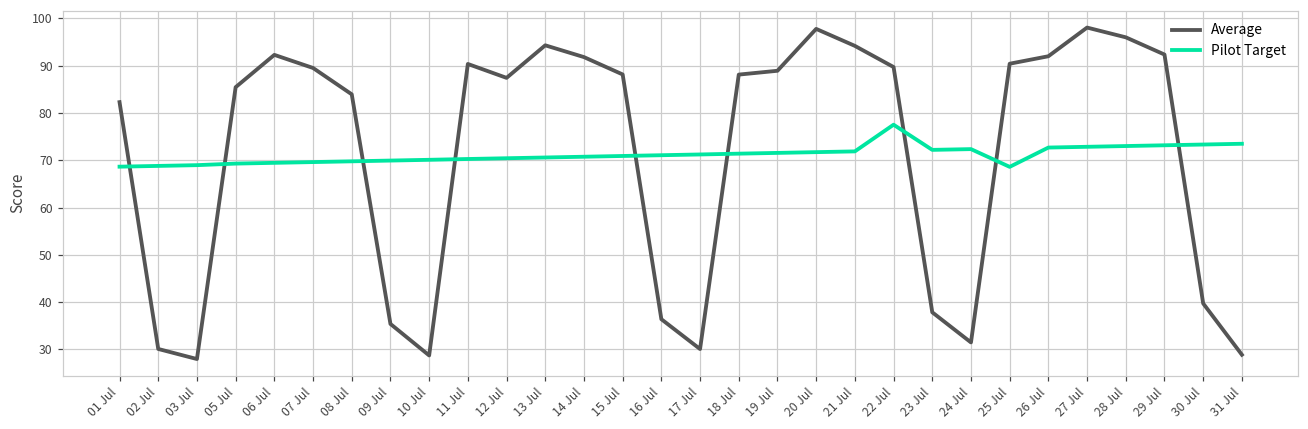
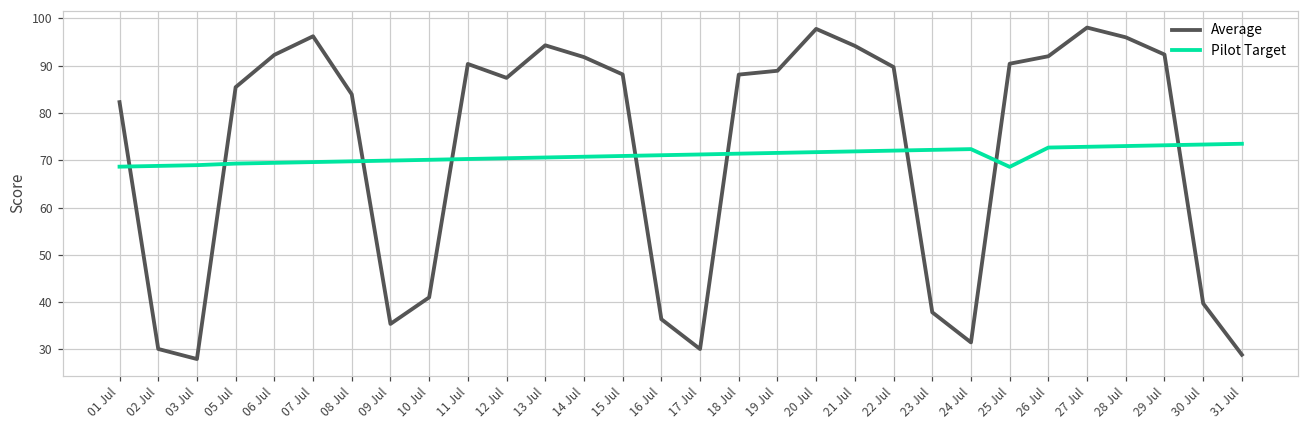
  {
    "Average": {
      "01 Jul": 82,
      "02 Jul": 30,
      "03 Jul": 28,
      "05 Jul": 85,
      "06 Jul": 92,
-     "07 Jul": 90,
+     "07 Jul": 96,
      "08 Jul": 84,
      "09 Jul": 35,
-     "10 Jul": 29,
+     "10 Jul": 41,
      "11 Jul": 90,
      "12 Jul": 87,
      "13 Jul": 94,
      "14 Jul": 92,
      "15 Jul": 88,
      "16 Jul": 36,
      "17 Jul": 30,
      "18 Jul": 88,
      "19 Jul": 89,
      "20 Jul": 98,
      "21 Jul": 94,
      "22 Jul": 90,
      "23 Jul": 38,
      "24 Jul": 31,
      "25 Jul": 90,
      "26 Jul": 92,
      "27 Jul": 98,
      "28 Jul": 96,
      "29 Jul": 92,
      "30 Jul": 40,
      "31 Jul": 29
    },
    "Pilot Target": {
      "01 Jul": 69,
      "02 Jul": 69,
      "03 Jul": 69,
      "05 Jul": 69,
      "06 Jul": 69,
      "07 Jul": 70,
      "08 Jul": 70,
      "09 Jul": 70,
      "10 Jul": 70,
      "11 Jul": 70,
      "12 Jul": 70,
      "13 Jul": 71,
      "14 Jul": 71,
      "15 Jul": 71,
      "16 Jul": 71,
      "17 Jul": 71,
      "18 Jul": 71,
      "19 Jul": 72,
      "20 Jul": 72,
      "21 Jul": 72,
-     "22 Jul": 78,
+     "22 Jul": 72,
      "23 Jul": 72,
      "24 Jul": 72,
      "25 Jul": 69,
      "26 Jul": 73,
      "27 Jul": 73,
      "28 Jul": 73,
      "29 Jul": 73,
      "30 Jul": 73,
      "31 Jul": 73
    }
  }
